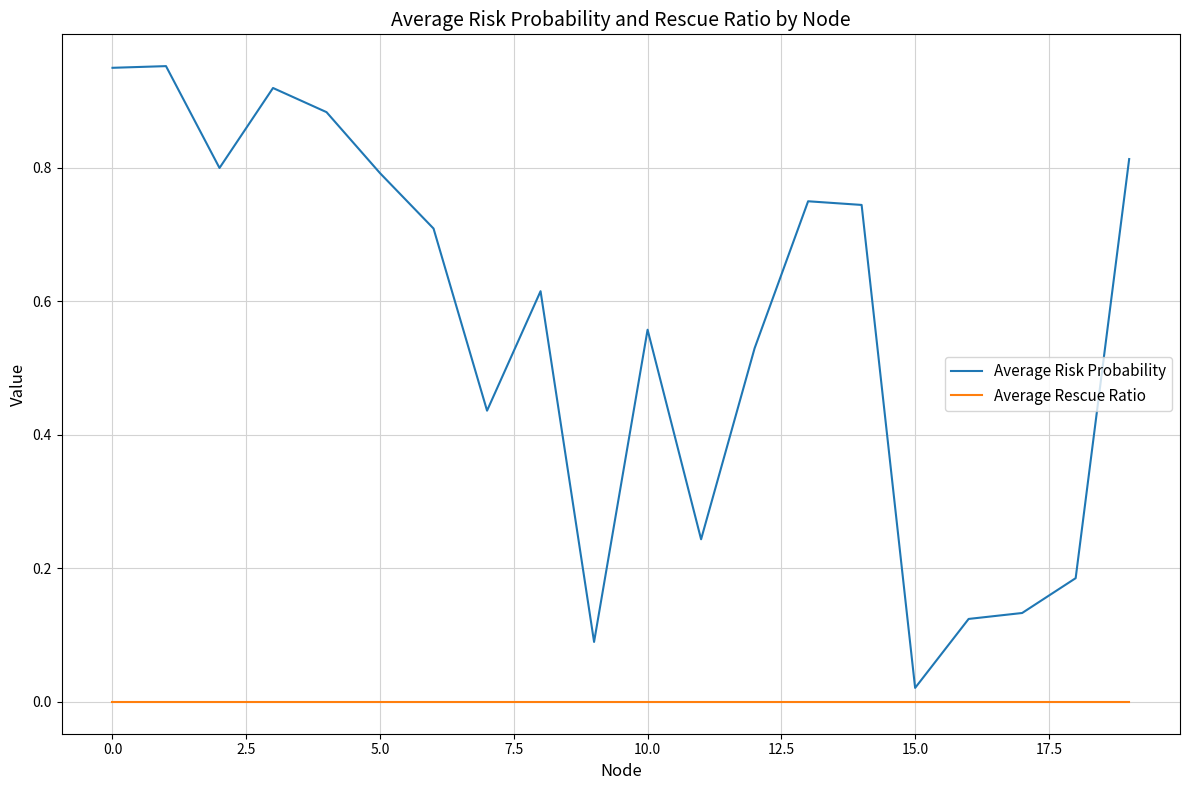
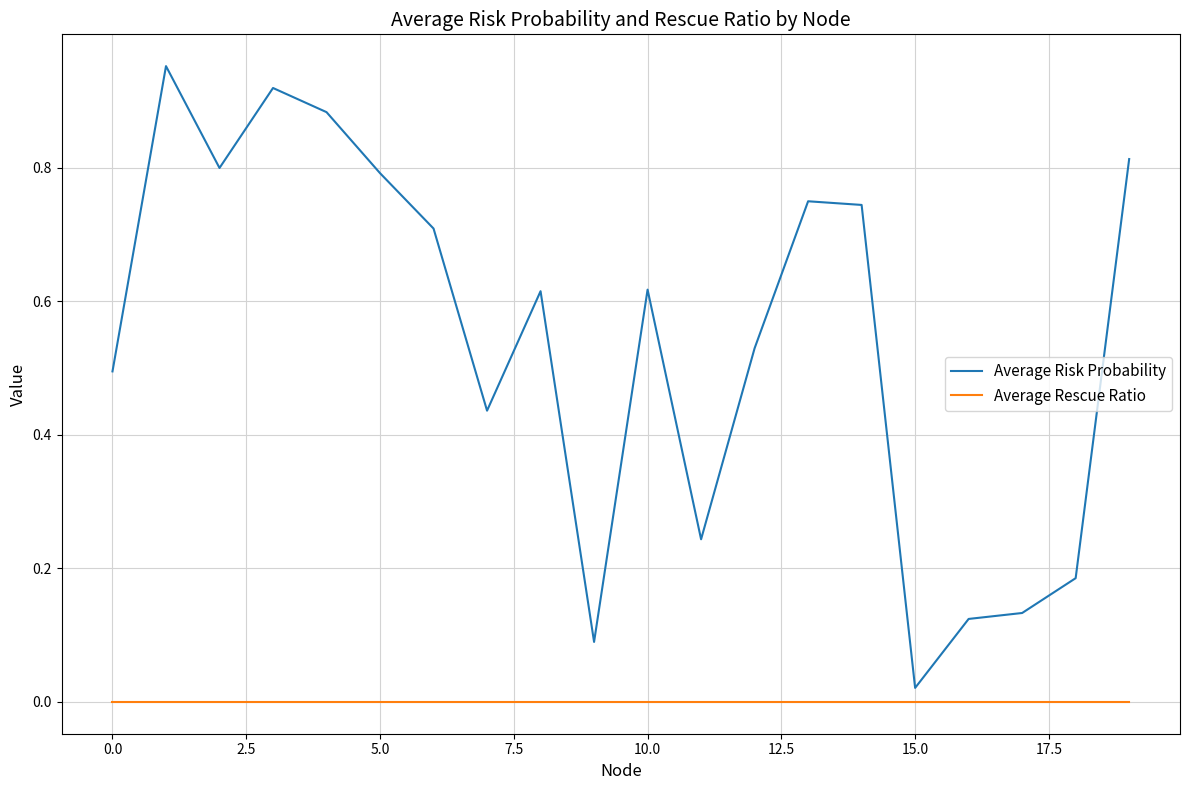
  {
    "Average Risk Probability": {
-     "0.0": 0.95,
+     "0.0": 0.49,
      "5.0": 0.79,
-     "10.0": 0.56,
+     "10.0": 0.62,
      "15.0": 0.02
    },
    "Average Rescue Ratio": {
      "0.0": 0.00,
      "5.0": 0.00,
      "10.0": 0.00,
      "15.0": 0.00
    }
  }
